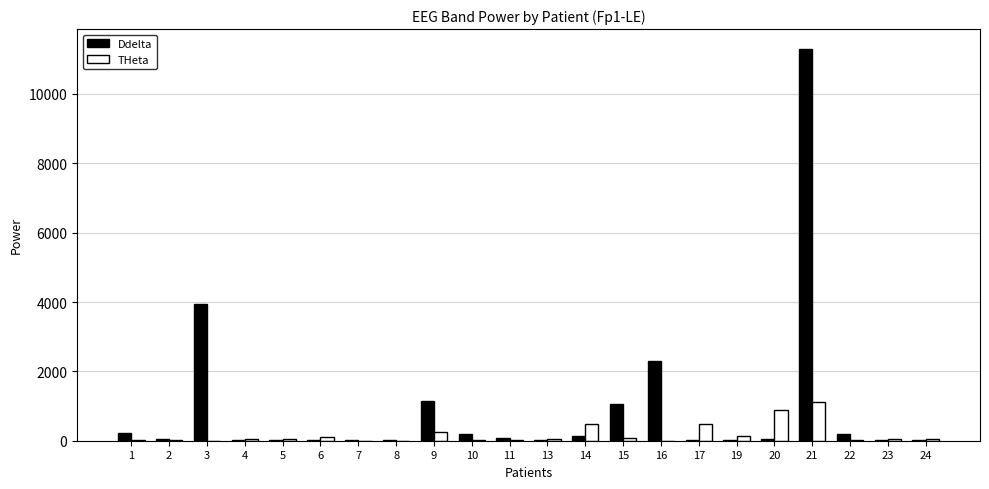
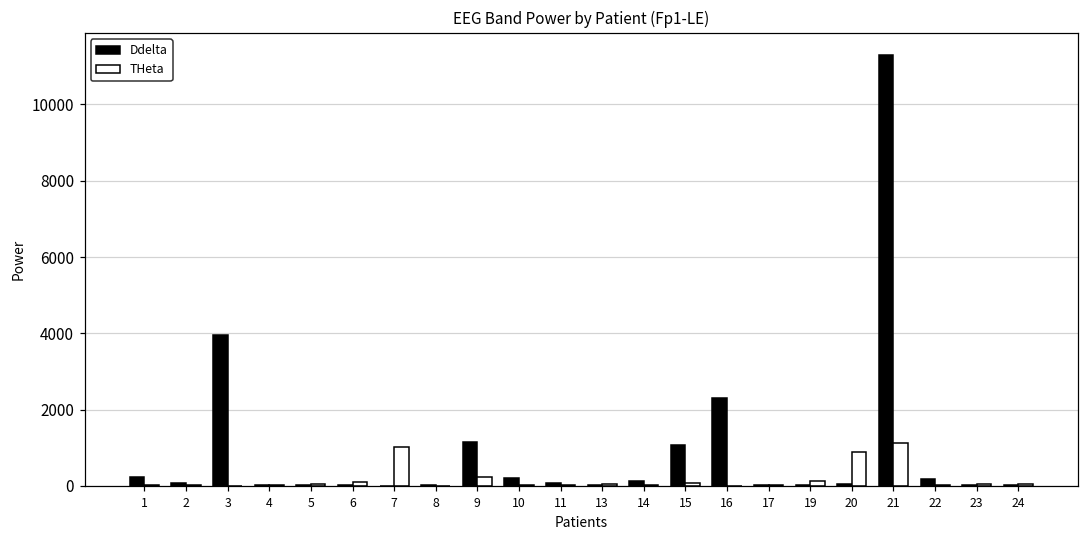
  {
    "Ddelta": {
      "1": 200,
      "3": 3900,
      "9": 1200,
      "10": 200,
      "11": 100,
      "14": 100,
      "15": 1100,
      "16": 2300,
      "21": 11300,
      "22": 200
    },
    "THeta": {
      "6": 100,
-     "7": 0,
+     "7": 1000,
      "9": 200,
-     "14": 500,
+     "14": 0,
      "15": 100,
-     "17": 500,
+     "17": 0,
      "19": 100,
      "20": 900,
      "21": 1100
    }
  }
